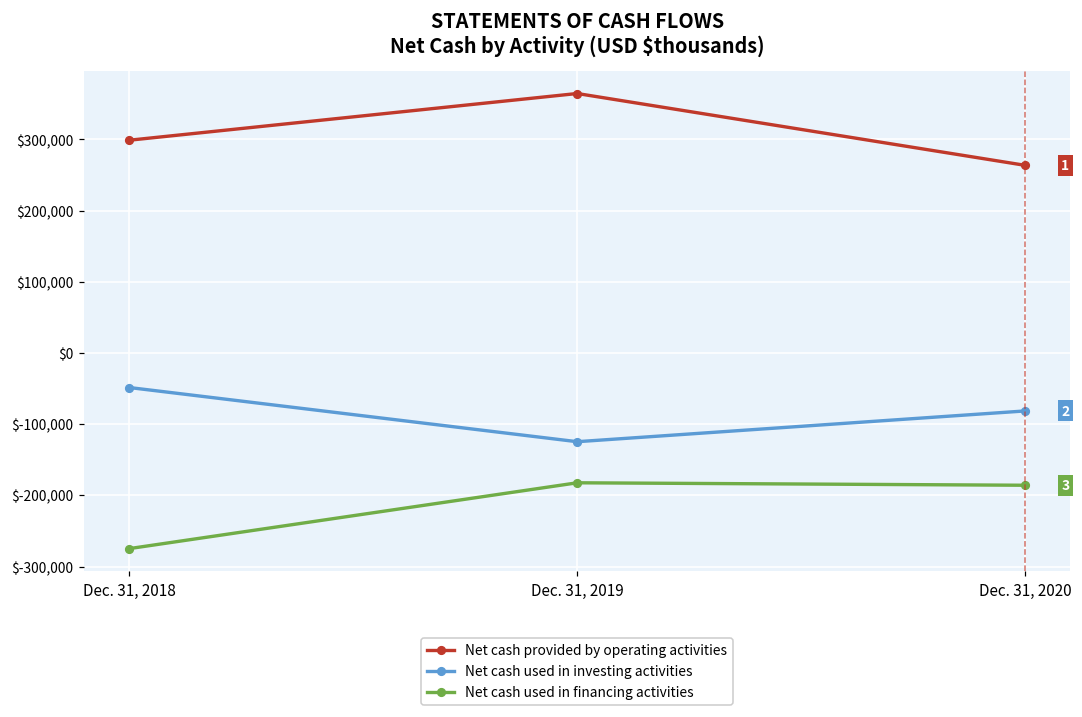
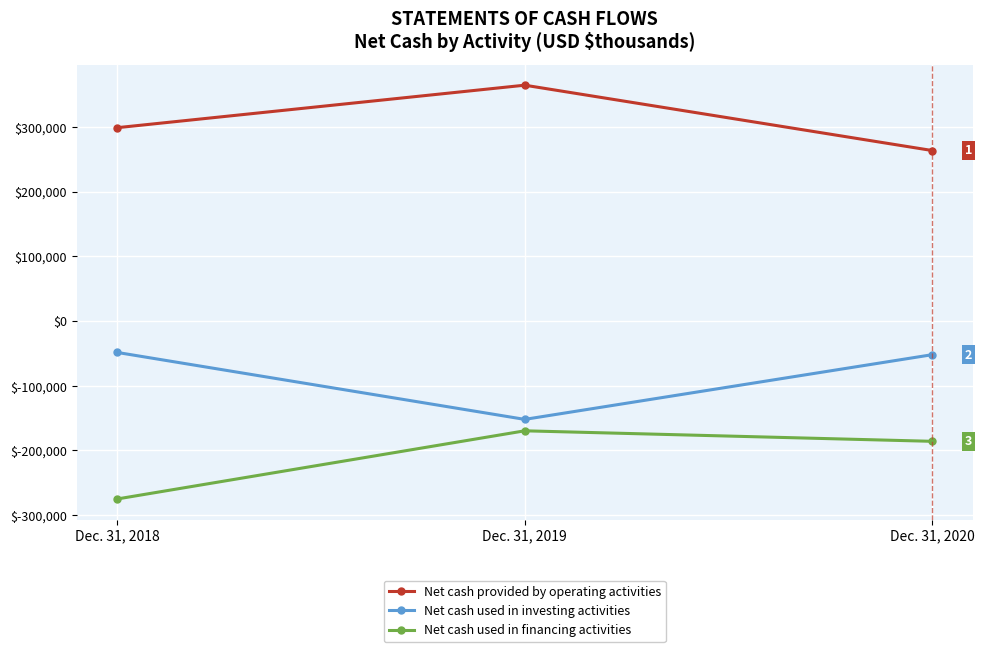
  {
    "Net cash provided by operating activities": {
      "Dec. 31, 2018": "$300,000",
      "Dec. 31, 2019": "$360,000",
      "Dec. 31, 2020": "$260,000"
    },
    "Net cash used in investing activities": {
      "Dec. 31, 2018": "$-50,000",
-     "Dec. 31, 2019": "$-120,000",
-     "Dec. 31, 2020": "$-80,000"
+     "Dec. 31, 2019": "$-150,000",
+     "Dec. 31, 2020": "$-50,000"
    },
    "Net cash used in financing activities": {
      "Dec. 31, 2018": "$-270,000",
-     "Dec. 31, 2019": "$-180,000",
+     "Dec. 31, 2019": "$-170,000",
      "Dec. 31, 2020": "$-190,000"
    }
  }
